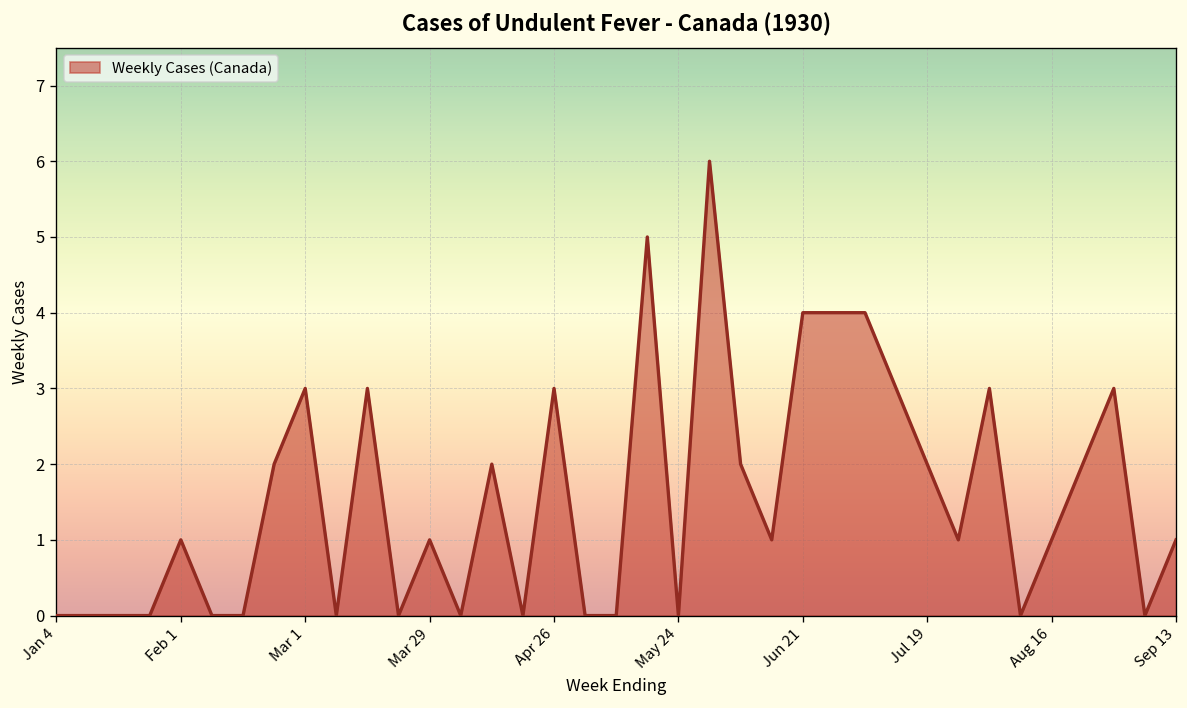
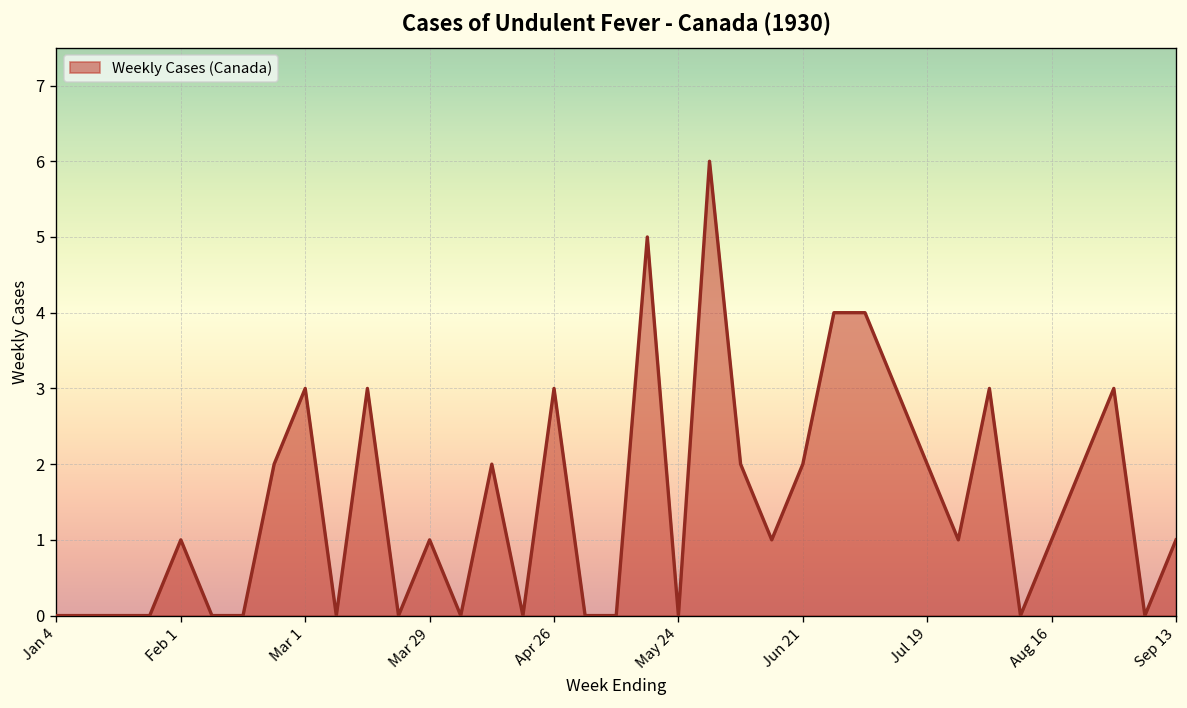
  {
    "Jan 4": 0,
    "Feb 1": 1,
    "Mar 1": 3,
    "Mar 29": 1,
    "Apr 26": 3,
    "May 24": 0,
-   "Jun 21": 4,
+   "Jun 21": 2,
    "Jul 19": 2,
    "Aug 16": 1,
    "Sep 13": 1
  }
